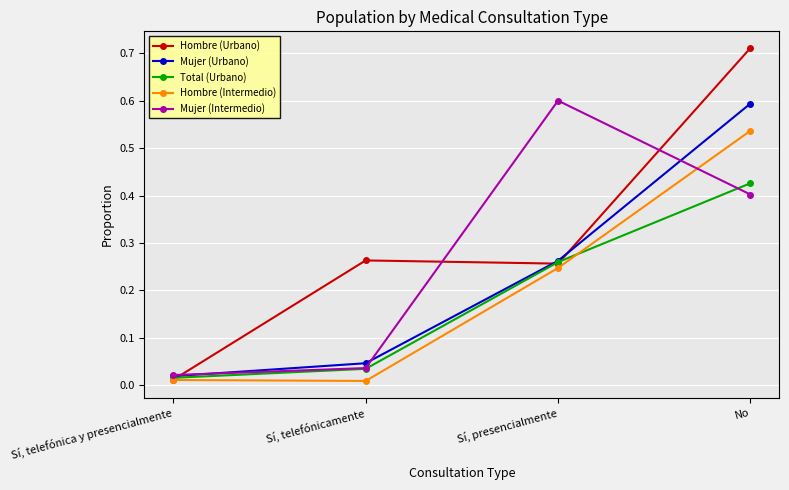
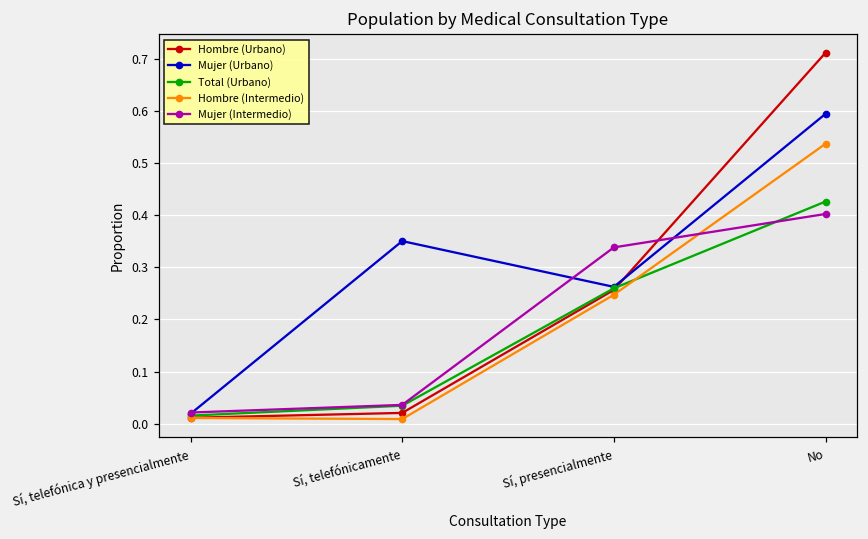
  {
    "Hombre (Urbano)": {
-     "Sí, telefónicamente": 0.26,
+     "Sí, telefónicamente": 0.02,
      "No": 0.71
    },
    "Mujer (Urbano)": {
-     "Sí, telefónicamente": 0.05,
+     "Sí, telefónicamente": 0.35,
      "No": 0.59
    },
    "Total (Urbano)": {
      "No": 0.43
    },
    "Hombre (Intermedio)": {
      "Sí, telefónicamente": 0.01,
      "Sí, presencialmente": 0.25,
      "No": 0.54
    },
    "Mujer (Intermedio)": {
-     "Sí, presencialmente": 0.60,
+     "Sí, presencialmente": 0.34,
      "No": 0.40
    }
  }
